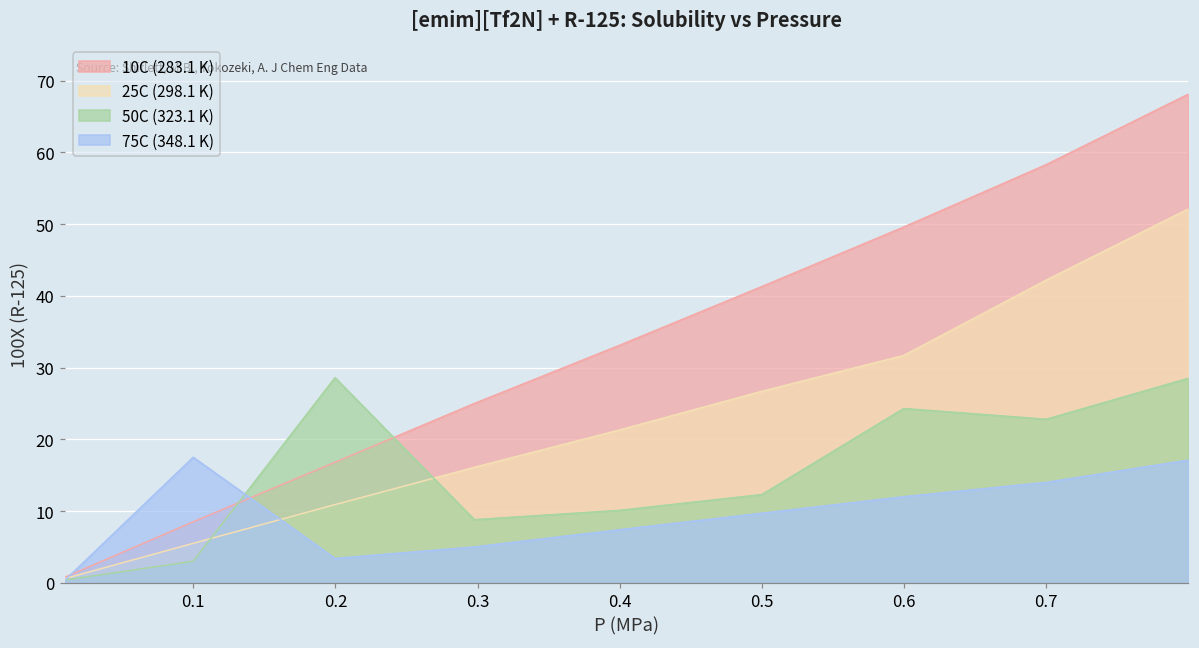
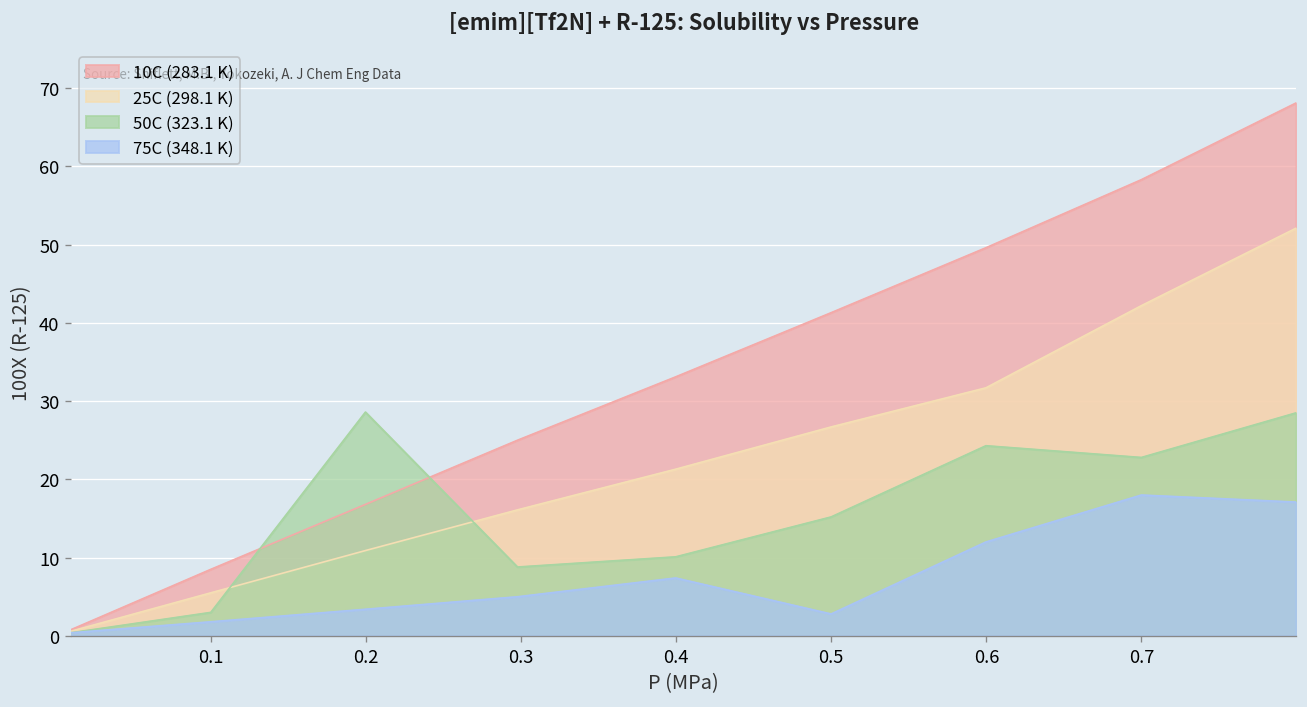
  {
    "50C (323.1 K)": {
      "0.1": 3,
      "0.2": 29,
      "0.4": 10,
-     "0.5": 12,
+     "0.5": 15,
      "0.6": 24,
      "0.7": 23
    },
    "75C (348.1 K)": {
-     "0.1": 18,
+     "0.1": 2,
      "0.2": 3,
      "0.4": 7,
-     "0.5": 10,
+     "0.5": 3,
      "0.6": 12,
-     "0.7": 14
+     "0.7": 18
    }
  }
